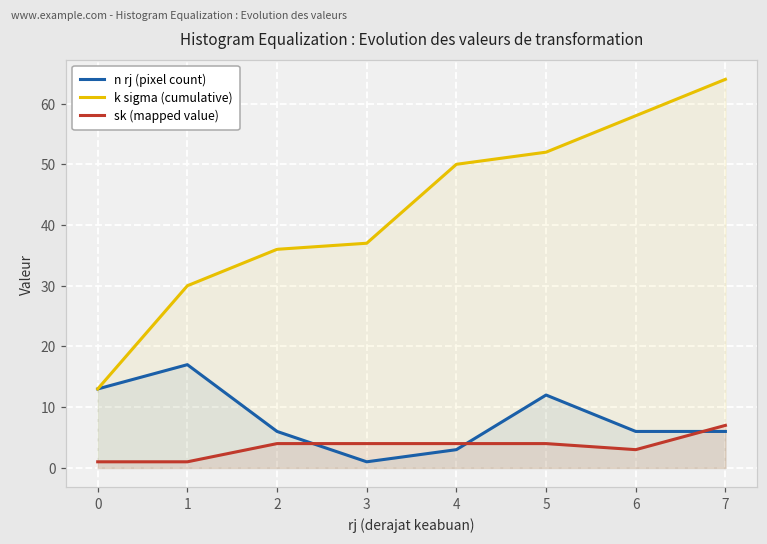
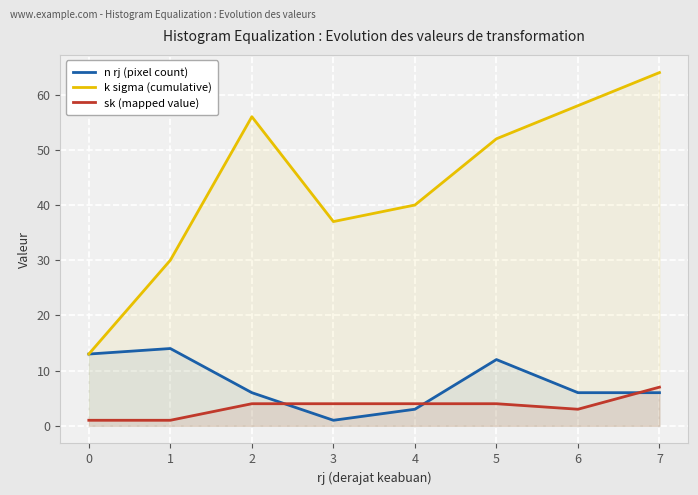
  {
    "n rj (pixel count)": {
-     "1": 17,
+     "1": 14,
      "2": 6,
      "3": 1,
      "4": 3,
      "5": 12,
      "6": 6,
      "7": 6
    },
    "k sigma (cumulative)": {
      "1": 30,
-     "2": 36,
+     "2": 56,
      "3": 37,
-     "4": 50,
+     "4": 40,
      "5": 52,
      "6": 58,
      "7": 64
    },
    "sk (mapped value)": {
      "0": 1,
      "1": 1,
      "2": 4,
      "3": 4,
      "4": 4,
      "5": 4,
      "6": 3,
      "7": 7
    }
  }
